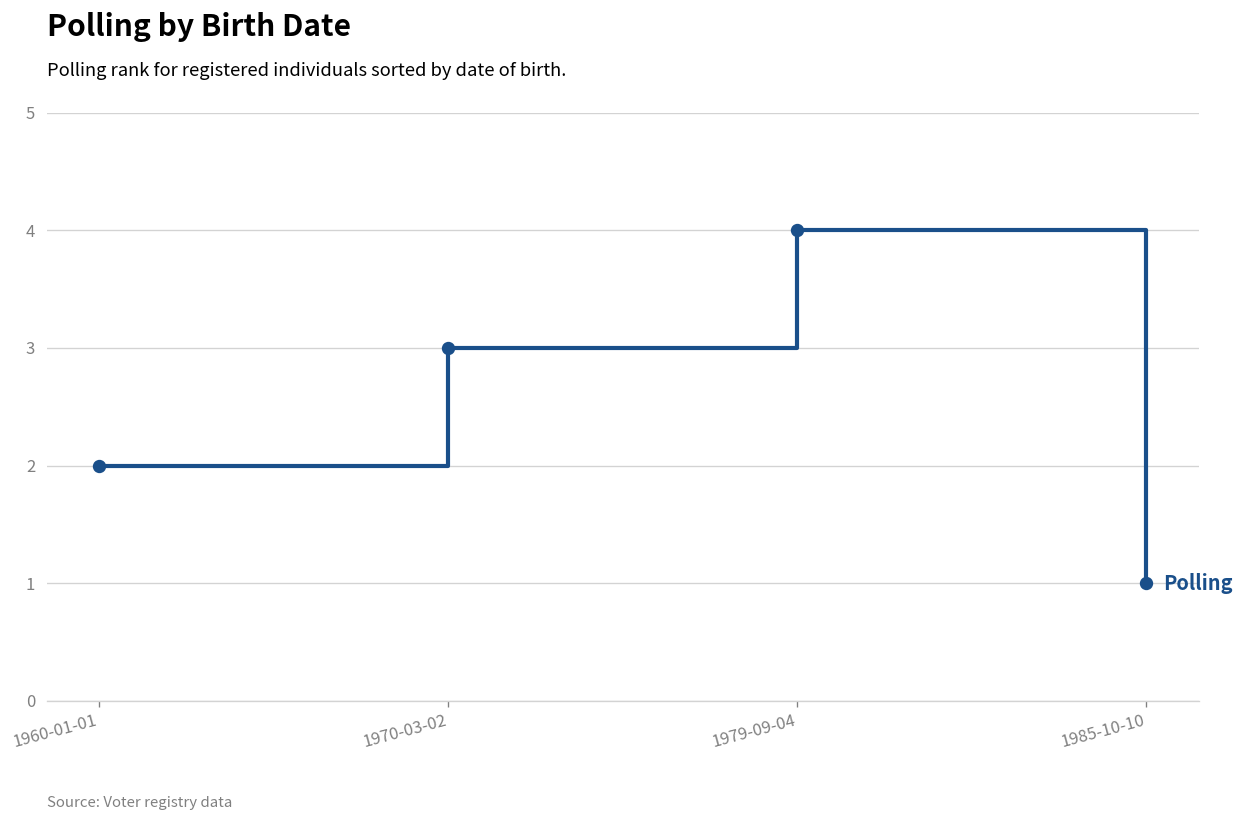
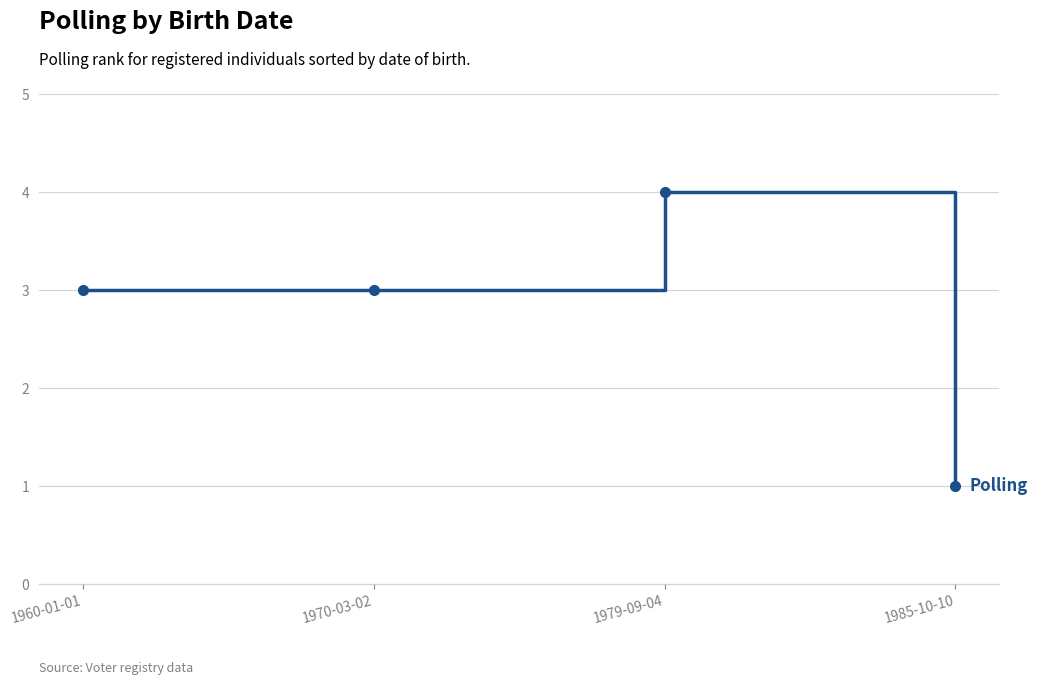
  {
-   "1960-01-01": 2,
+   "1960-01-01": 3,
    "1970-03-02": 3,
    "1979-09-04": 4,
    "1985-10-10": 1
  }
